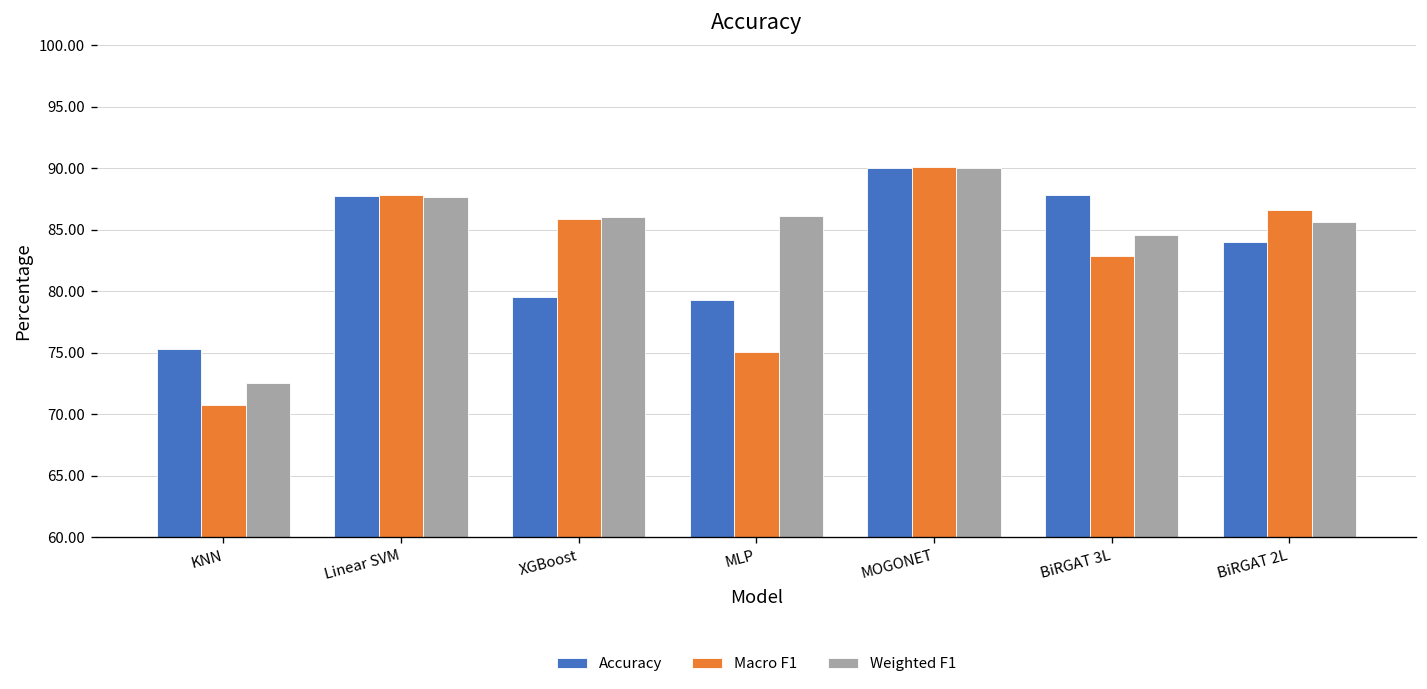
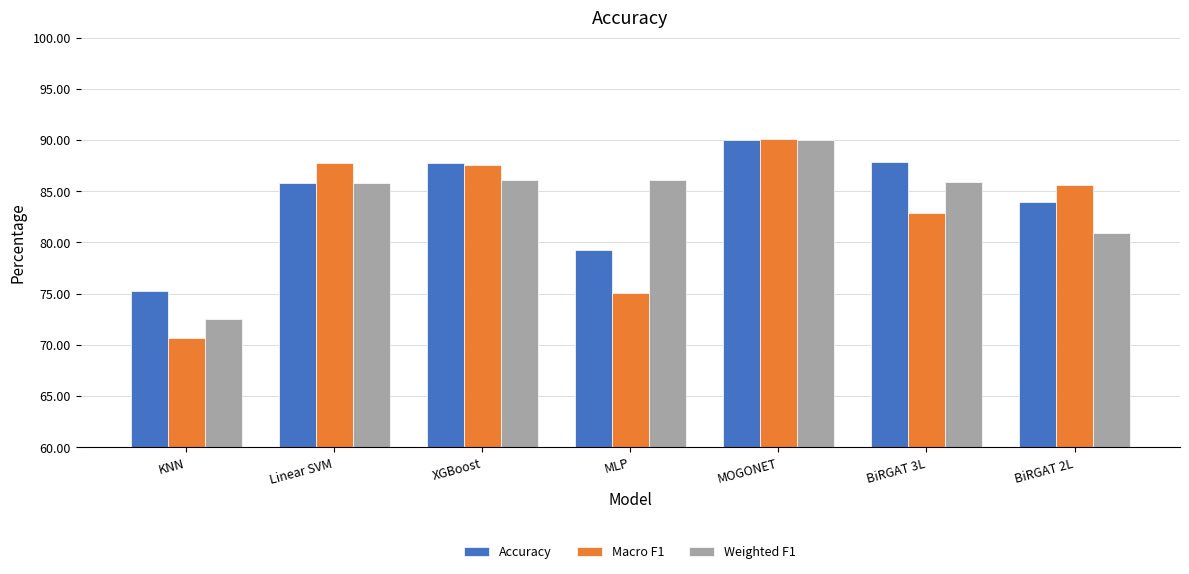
  {
    "Accuracy": {
      "KNN": 75.3,
-     "Linear SVM": 87.7,
-     "XGBoost": 79.5,
+     "Linear SVM": 85.8,
+     "XGBoost": 87.7,
      "MLP": 79.3,
      "MOGONET": 90.0,
      "BiRGAT 3L": 87.8,
      "BiRGAT 2L": 84.0
    },
    "Macro F1": {
      "KNN": 70.7,
      "Linear SVM": 87.8,
-     "XGBoost": 85.8,
+     "XGBoost": 87.5,
      "MLP": 75.1,
      "MOGONET": 90.1,
      "BiRGAT 3L": 82.8,
-     "BiRGAT 2L": 86.6
+     "BiRGAT 2L": 85.6
    },
    "Weighted F1": {
      "KNN": 72.5,
-     "Linear SVM": 87.7,
+     "Linear SVM": 85.8,
      "XGBoost": 86.1,
      "MLP": 86.1,
      "MOGONET": 90.0,
-     "BiRGAT 3L": 84.6,
-     "BiRGAT 2L": 85.6
+     "BiRGAT 3L": 85.9,
+     "BiRGAT 2L": 80.9
    }
  }
